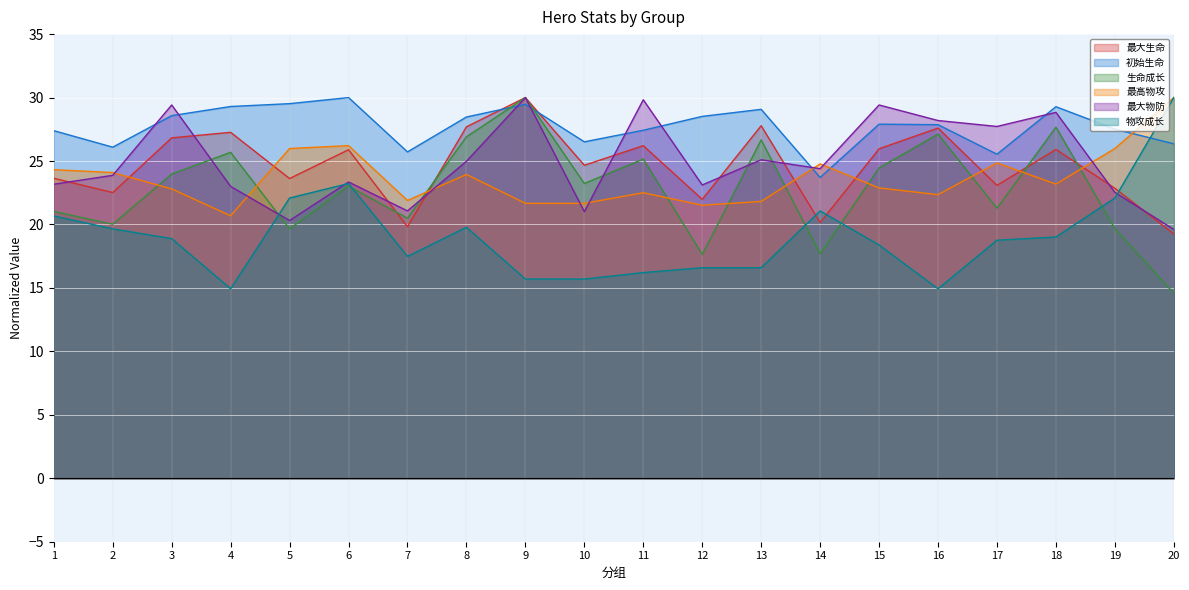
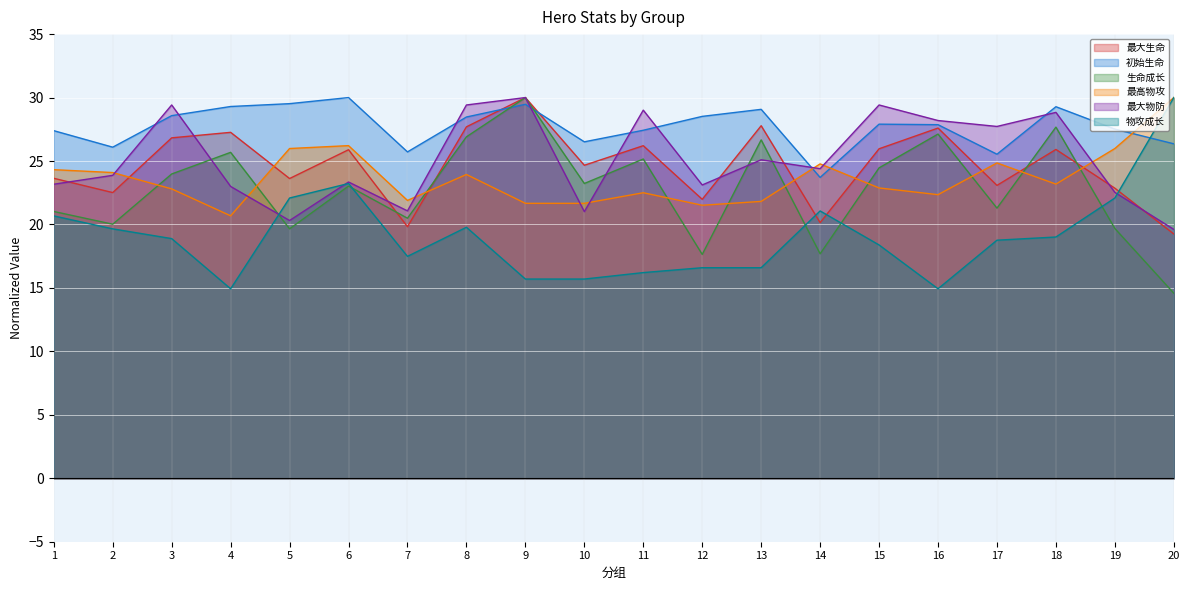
  {
    "最大物防": {
      "1": 23.2,
      "2": 23.9,
      "3": 29.4,
      "4": 23.0,
      "5": 20.3,
      "7": 21.1,
-     "8": 25.0,
+     "8": 29.4,
      "10": 21.0,
-     "11": 29.8,
+     "11": 29.0,
      "12": 23.1,
      "13": 25.1,
      "14": 24.4,
      "15": 29.4,
      "16": 28.2,
      "17": 27.7,
      "18": 28.8,
      "19": 22.5,
      "20": 19.6
    }
  }
